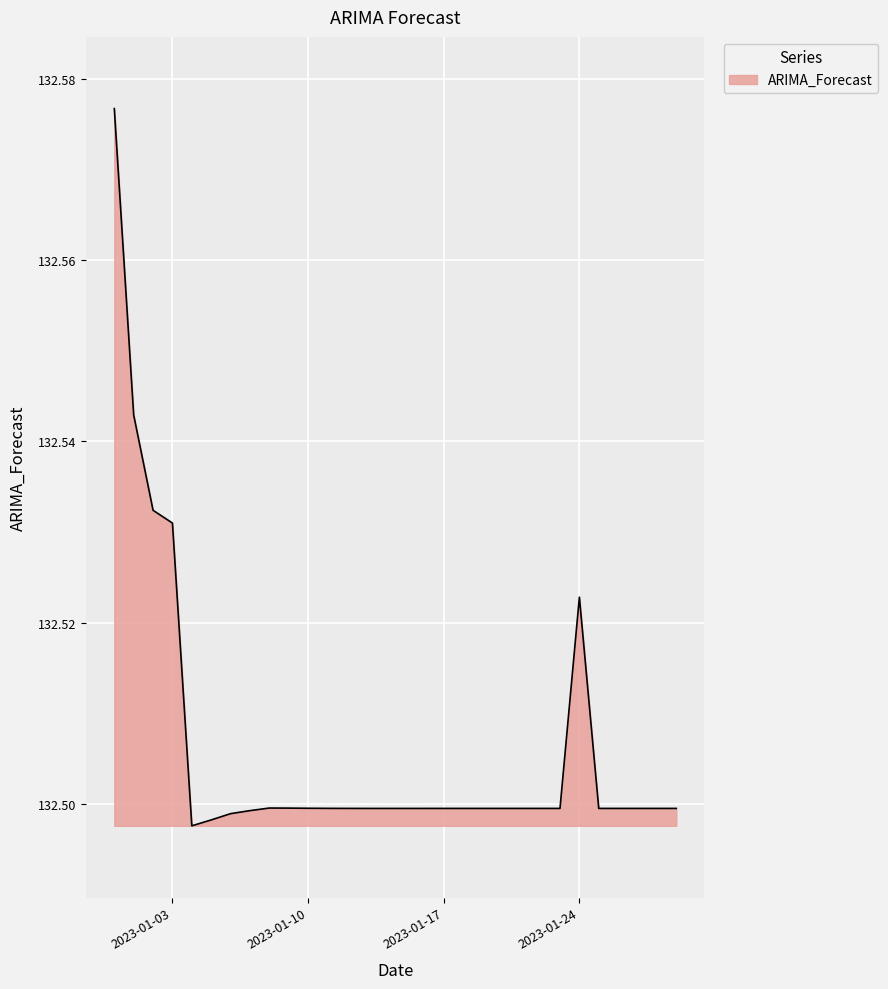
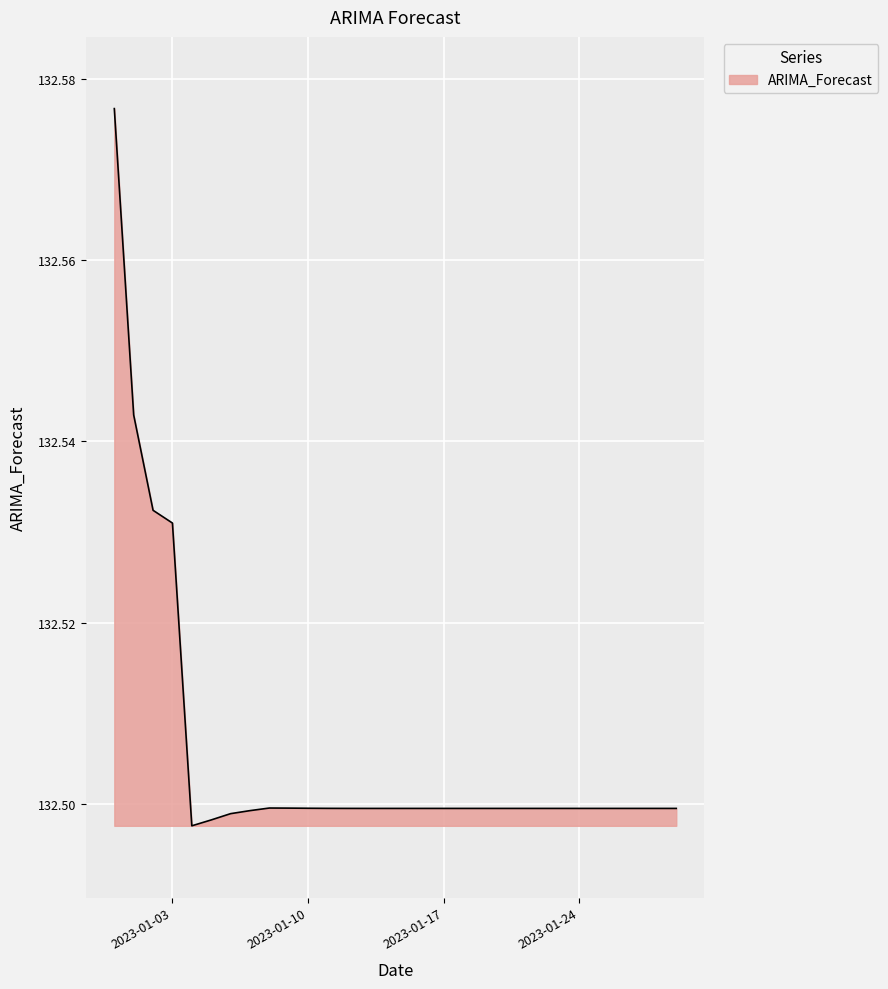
  {
    "2023-01-03": 132.531,
    "2023-01-10": 132.500,
    "2023-01-17": 132.500,
-   "2023-01-24": 132.523
+   "2023-01-24": 132.500
  }
